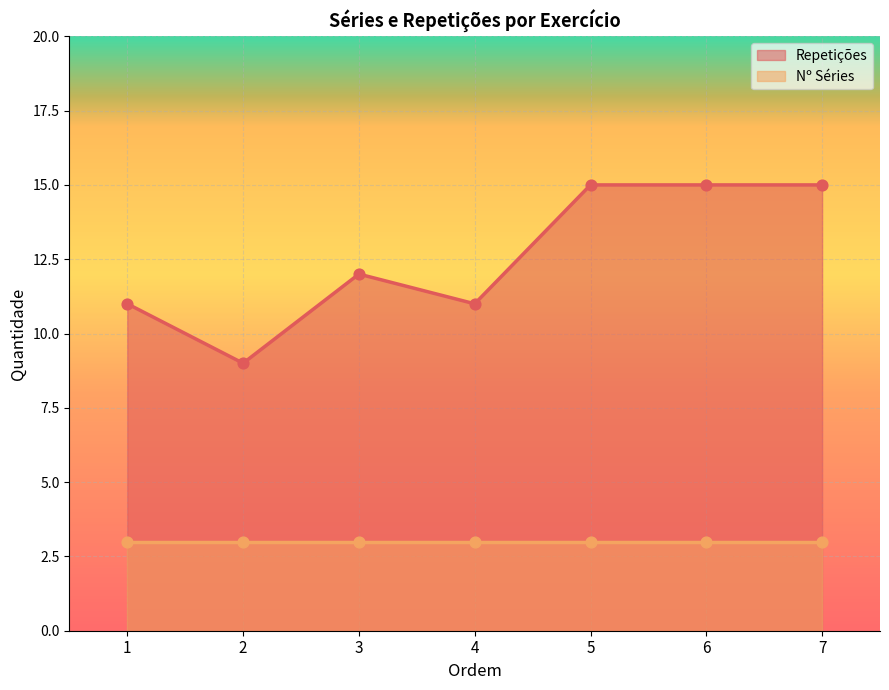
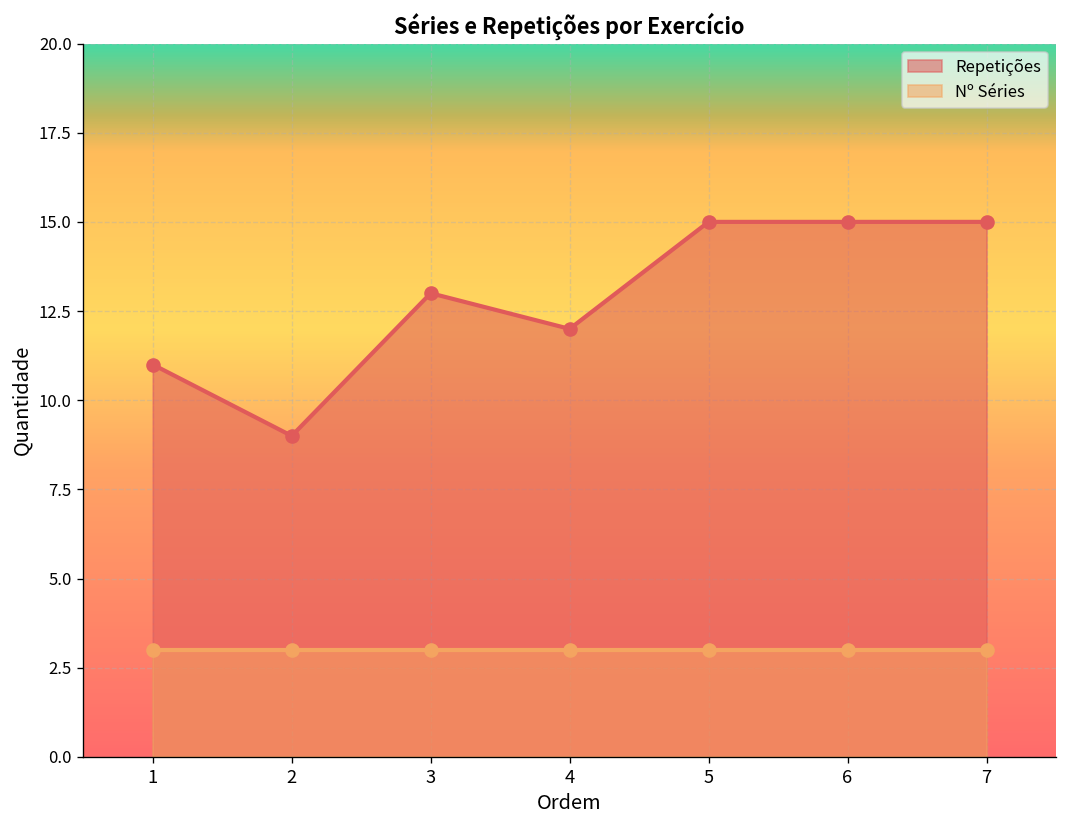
  {
    "Repetições": {
      "1": 11,
      "2": 9,
-     "3": 12,
-     "4": 11,
+     "3": 13,
+     "4": 12,
      "5": 15,
      "6": 15,
      "7": 15
    },
    "Nº Séries": {
      "1": 3,
      "2": 3,
      "3": 3,
      "4": 3,
      "5": 3,
      "6": 3,
      "7": 3
    }
  }
